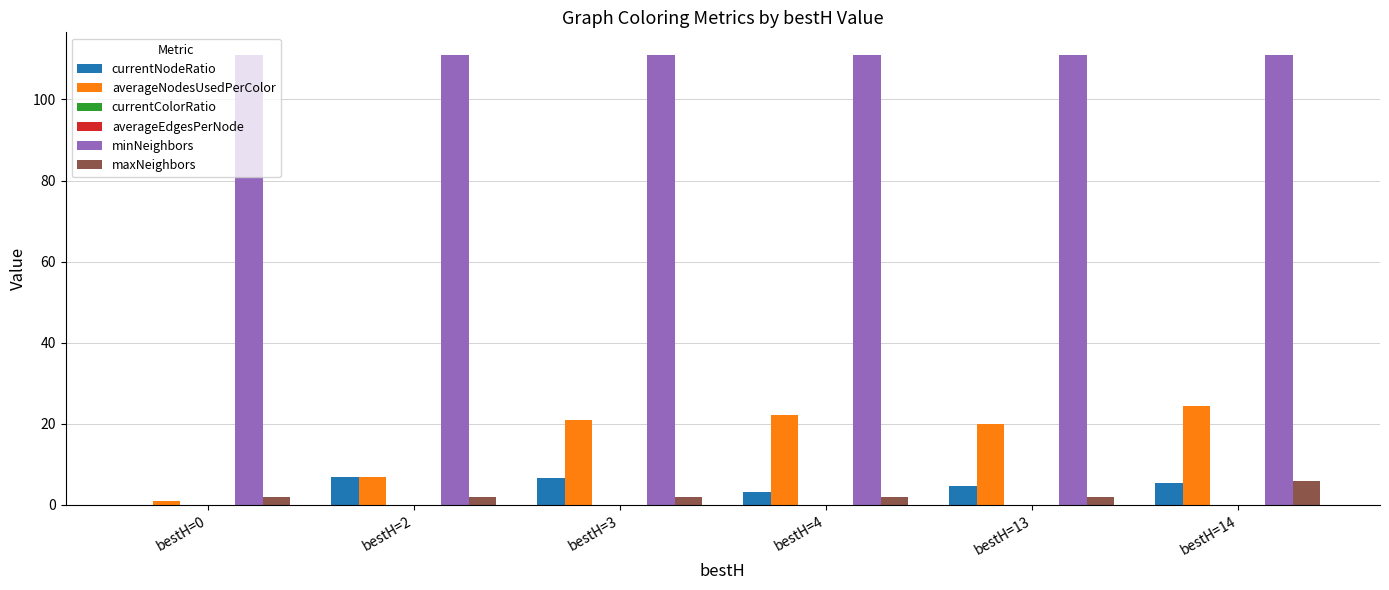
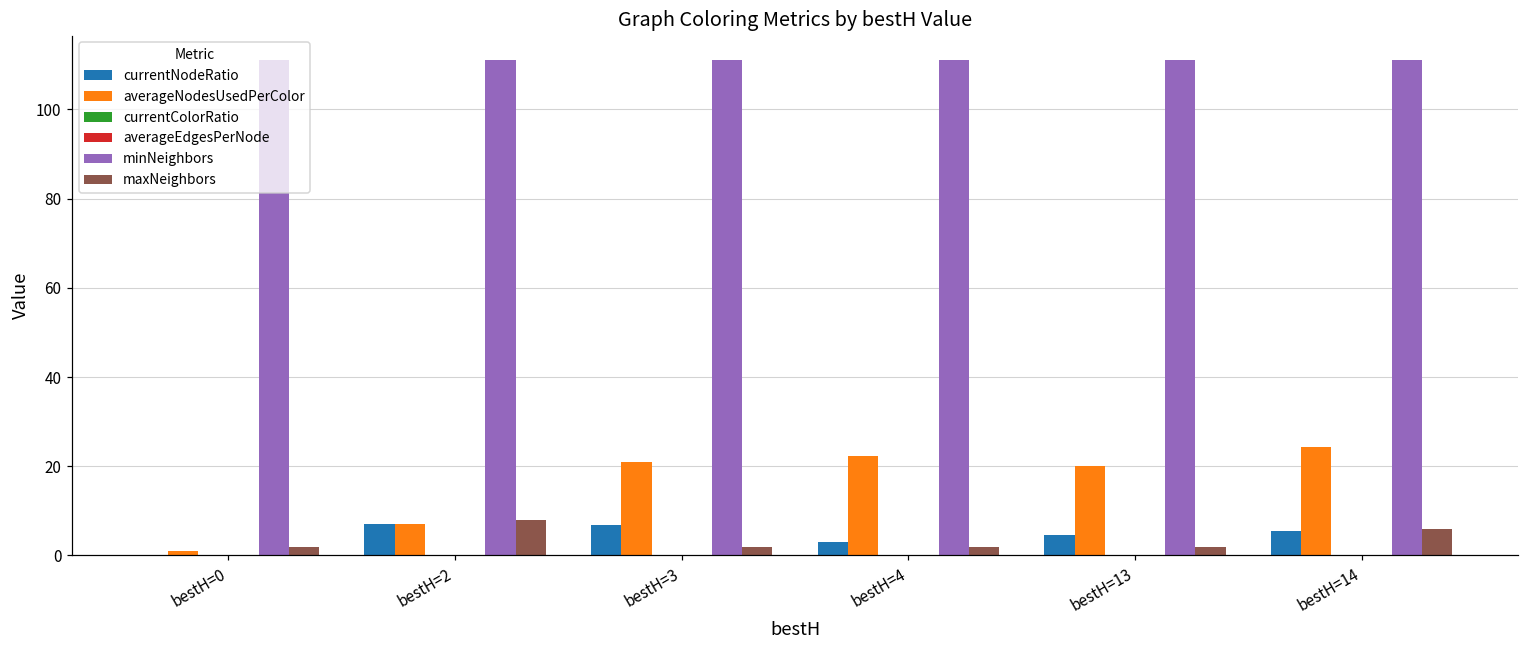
  {
    "currentNodeRatio": {
      "bestH=2": 7,
      "bestH=3": 7,
      "bestH=4": 3,
      "bestH=13": 5,
      "bestH=14": 6
    },
    "averageNodesUsedPerColor": {
      "bestH=0": 1,
      "bestH=2": 7,
      "bestH=3": 21,
      "bestH=4": 22,
      "bestH=13": 20,
      "bestH=14": 24
    },
    "minNeighbors": {
      "bestH=2": 111,
      "bestH=3": 111,
      "bestH=4": 111,
      "bestH=13": 111,
      "bestH=14": 111
    },
    "maxNeighbors": {
      "bestH=0": 2,
-     "bestH=2": 2,
+     "bestH=2": 8,
      "bestH=3": 2,
      "bestH=4": 2,
      "bestH=13": 2,
      "bestH=14": 6
    }
  }
